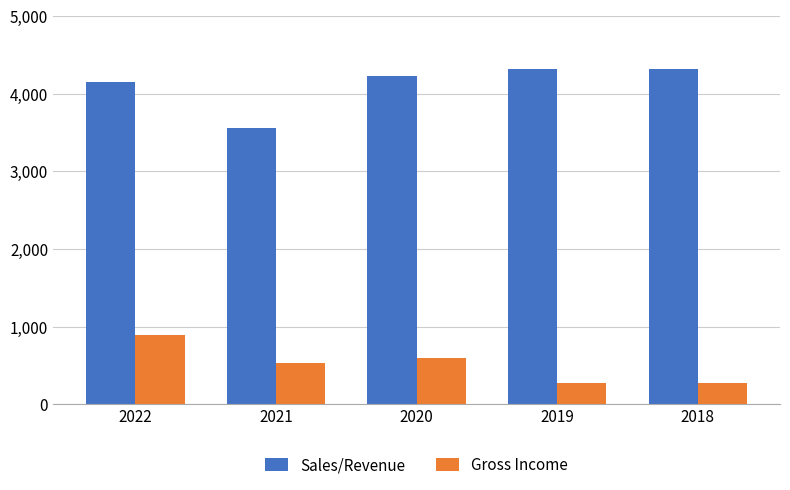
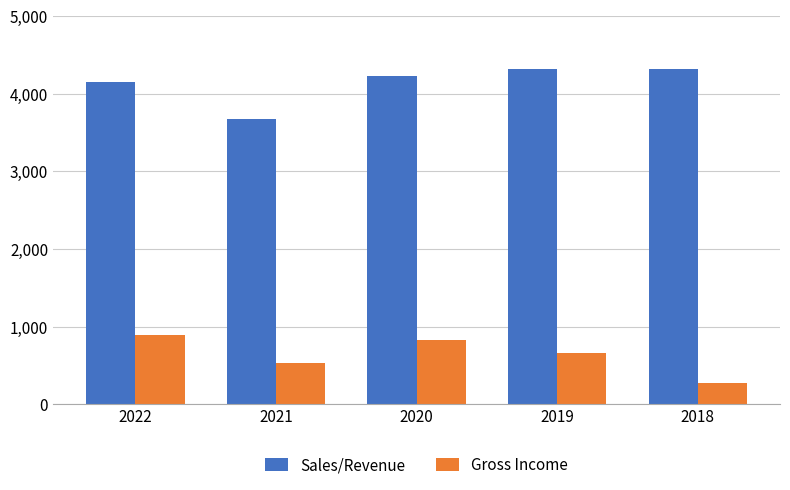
  {
    "Sales/Revenue": {
      "2022": "4,200",
-     "2021": "3,600",
+     "2021": "3,700",
      "2020": "4,200",
      "2019": "4,300",
      "2018": "4,300"
    },
    "Gross Income": {
      "2022": "900",
      "2021": "500",
-     "2020": "600",
-     "2019": "300",
+     "2020": "800",
+     "2019": "700",
      "2018": "300"
    }
  }
